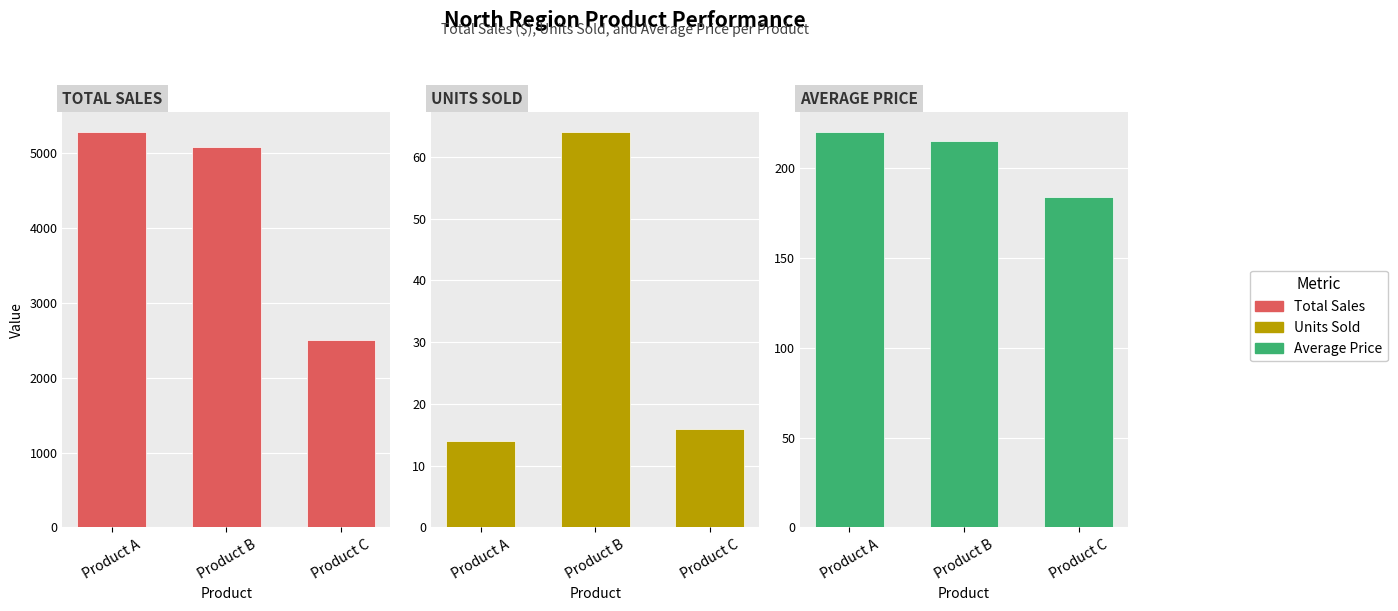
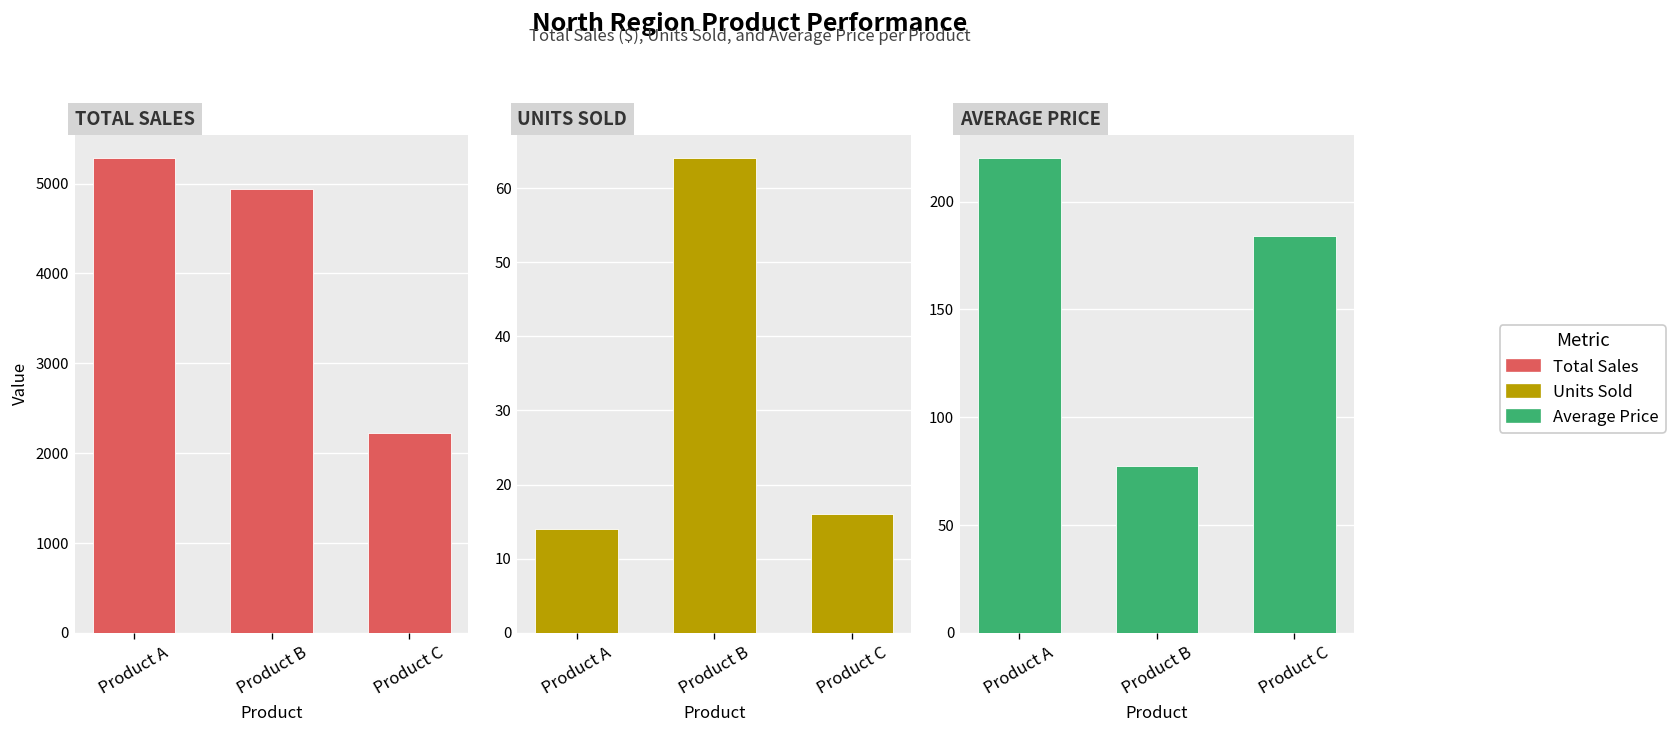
  {
    "TOTAL SALES": {
      "Product A": 5300,
-     "Product B": 5100,
-     "Product C": 2500
+     "Product B": 4900,
+     "Product C": 2200
    },
    "UNITS SOLD": {
      "Product A": 14,
      "Product B": 64,
      "Product C": 16
    },
    "AVERAGE PRICE": {
      "Product A": 220,
-     "Product B": 215,
+     "Product B": 77,
      "Product C": 184
    }
  }
